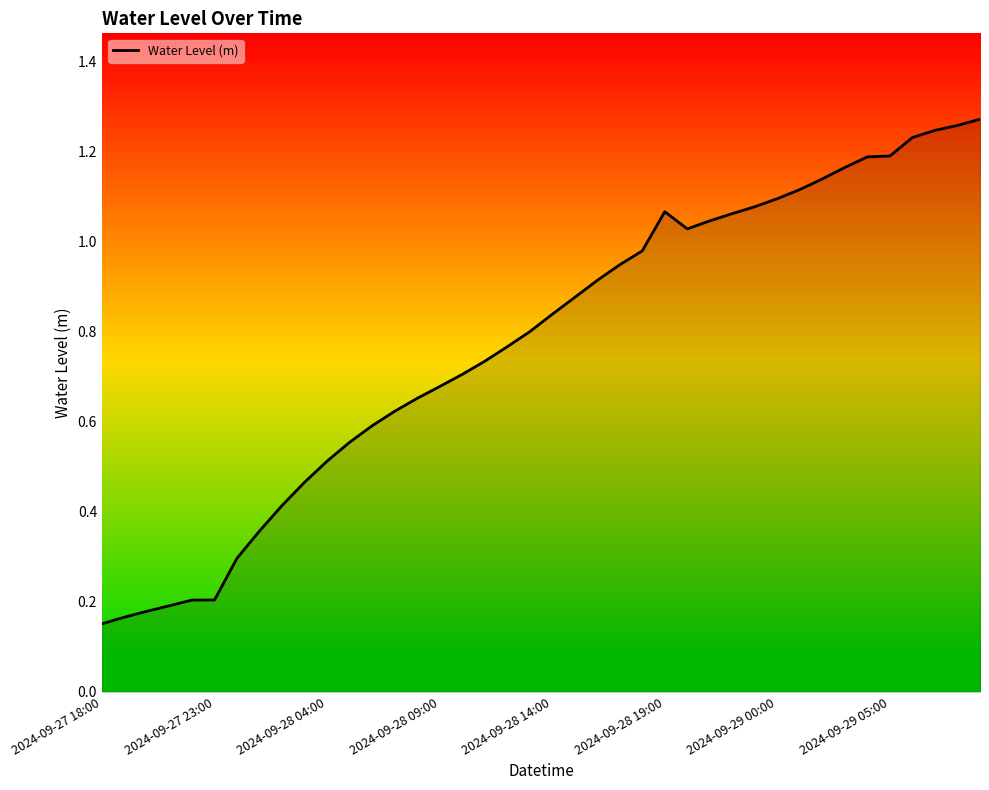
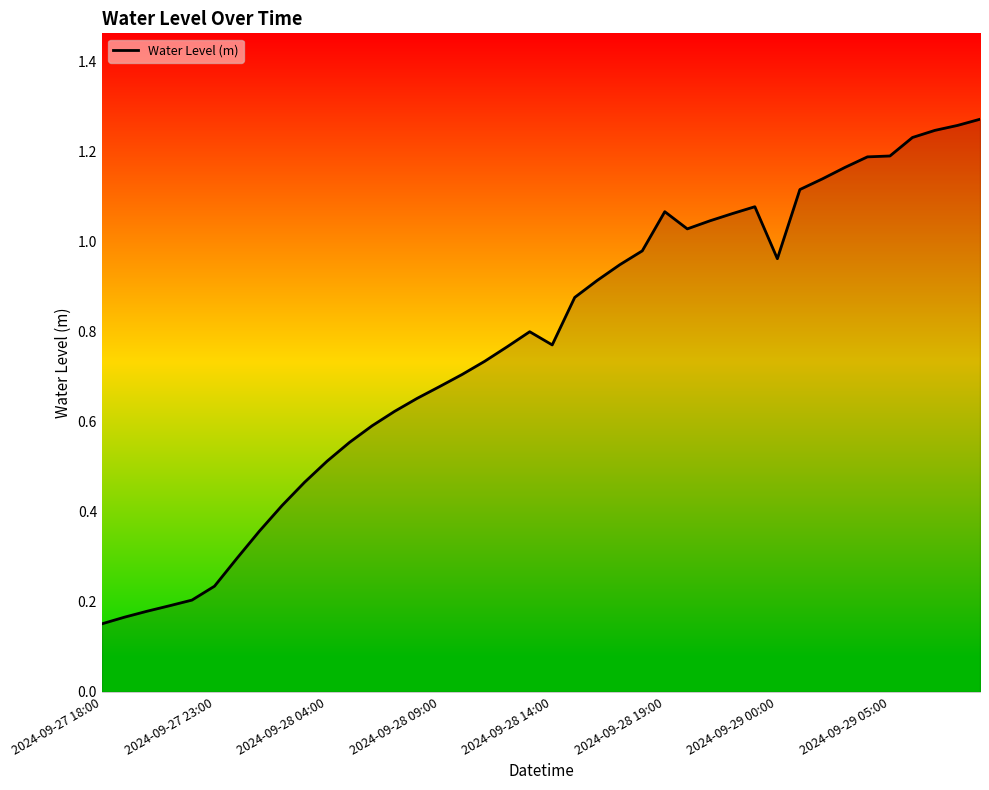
  {
    "2024-09-27 18:00": 0.15,
-   "2024-09-27 23:00": 0.20,
+   "2024-09-27 23:00": 0.23,
    "2024-09-28 04:00": 0.51,
    "2024-09-28 09:00": 0.68,
-   "2024-09-28 14:00": 0.84,
+   "2024-09-28 14:00": 0.77,
    "2024-09-28 19:00": 1.07,
-   "2024-09-29 00:00": 1.10,
+   "2024-09-29 00:00": 0.96,
    "2024-09-29 05:00": 1.19
  }
